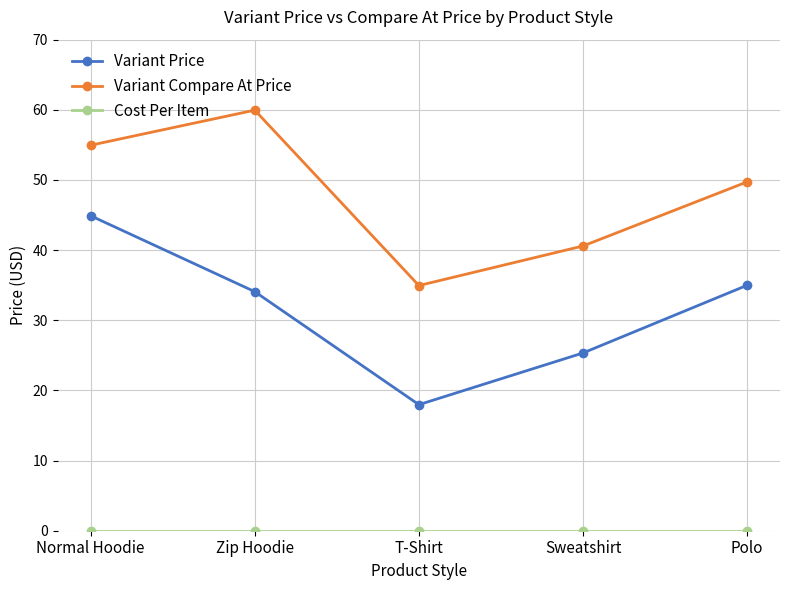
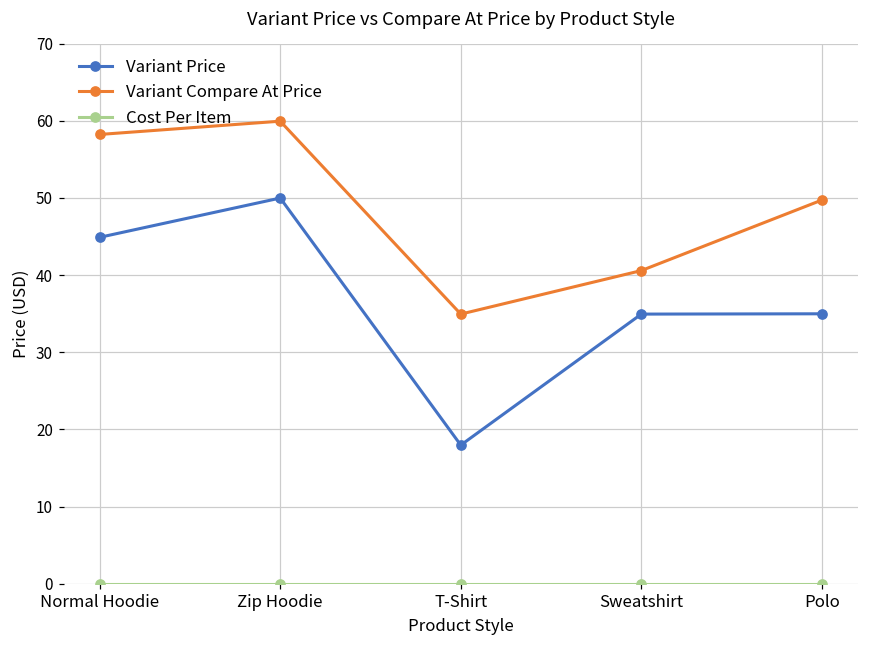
  {
    "Variant Price": {
      "Normal Hoodie": 45,
-     "Zip Hoodie": 34,
+     "Zip Hoodie": 50,
      "T-Shirt": 18,
-     "Sweatshirt": 25,
+     "Sweatshirt": 35,
      "Polo": 35
    },
    "Variant Compare At Price": {
-     "Normal Hoodie": 55,
+     "Normal Hoodie": 58,
      "Zip Hoodie": 60,
      "T-Shirt": 35,
      "Sweatshirt": 41,
      "Polo": 50
    },
    "Cost Per Item": {
      "Normal Hoodie": 0,
      "Zip Hoodie": 0,
      "T-Shirt": 0,
      "Sweatshirt": 0,
      "Polo": 0
    }
  }
